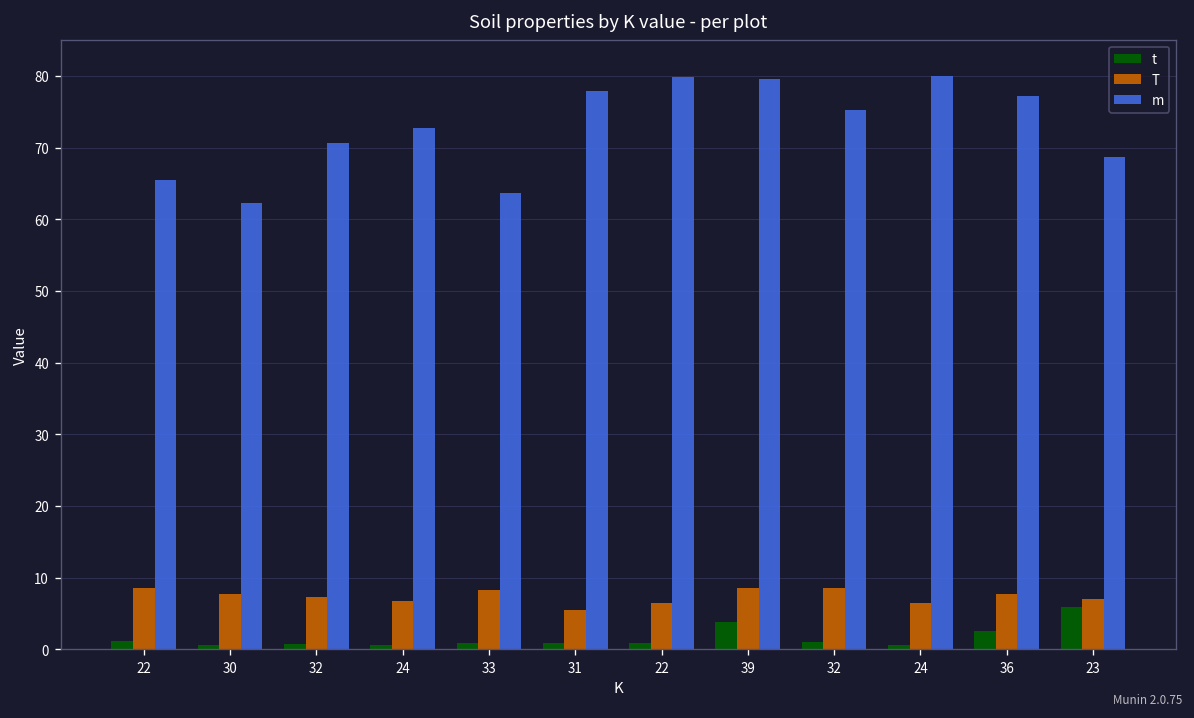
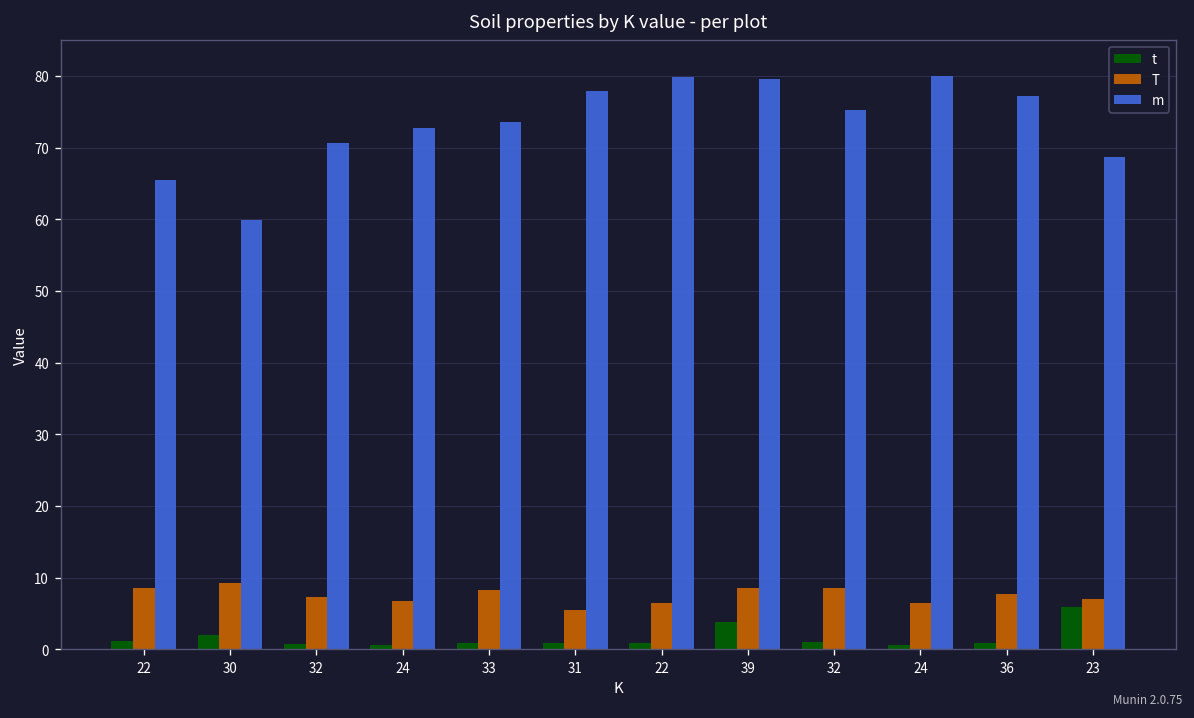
  {
    "t": {
-     "30": 1,
+     "30": 2,
      "33": 1,
      "31": 1,
      "39": 4,
-     "36": 3,
+     "36": 1,
      "23": 6
    },
    "T": {
-     "30": 8,
+     "30": 9,
      "33": 8,
      "31": 5,
      "39": 9,
      "36": 8,
      "23": 7
    },
    "m": {
-     "30": 62,
-     "33": 64,
+     "30": 60,
+     "33": 74,
      "31": 78,
      "39": 80,
      "36": 77,
      "23": 69
    }
  }
